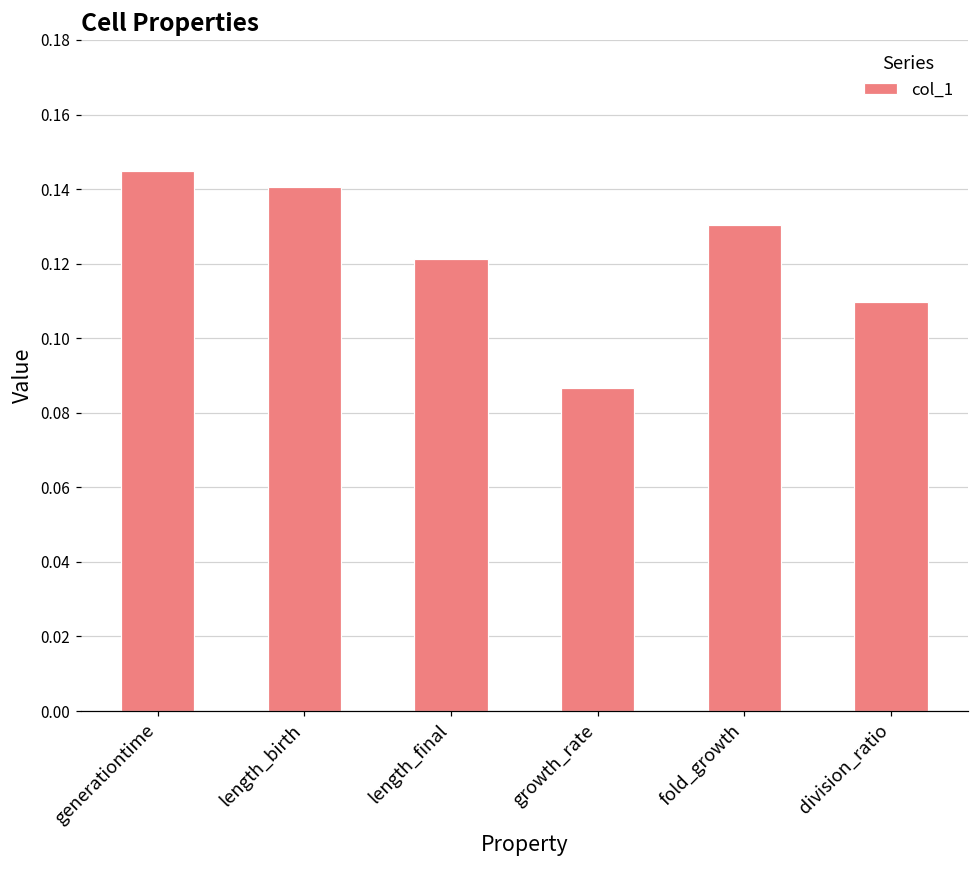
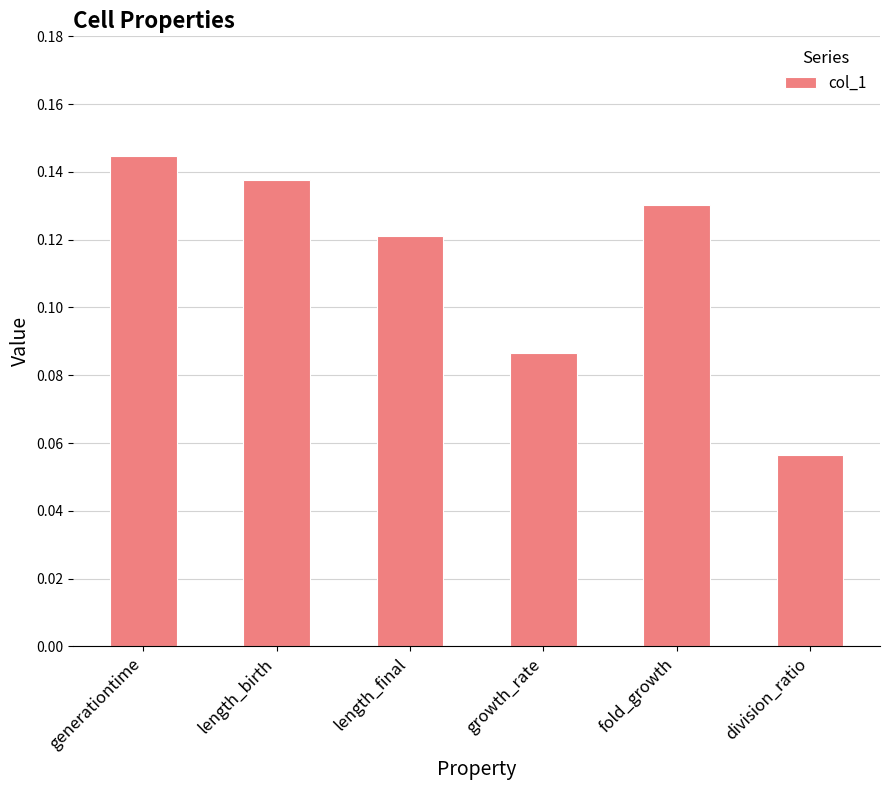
  {
    "generationtime": 0.145,
-   "length_birth": 0.140,
+   "length_birth": 0.137,
    "length_final": 0.121,
    "growth_rate": 0.087,
    "fold_growth": 0.130,
-   "division_ratio": 0.110
+   "division_ratio": 0.056
  }
